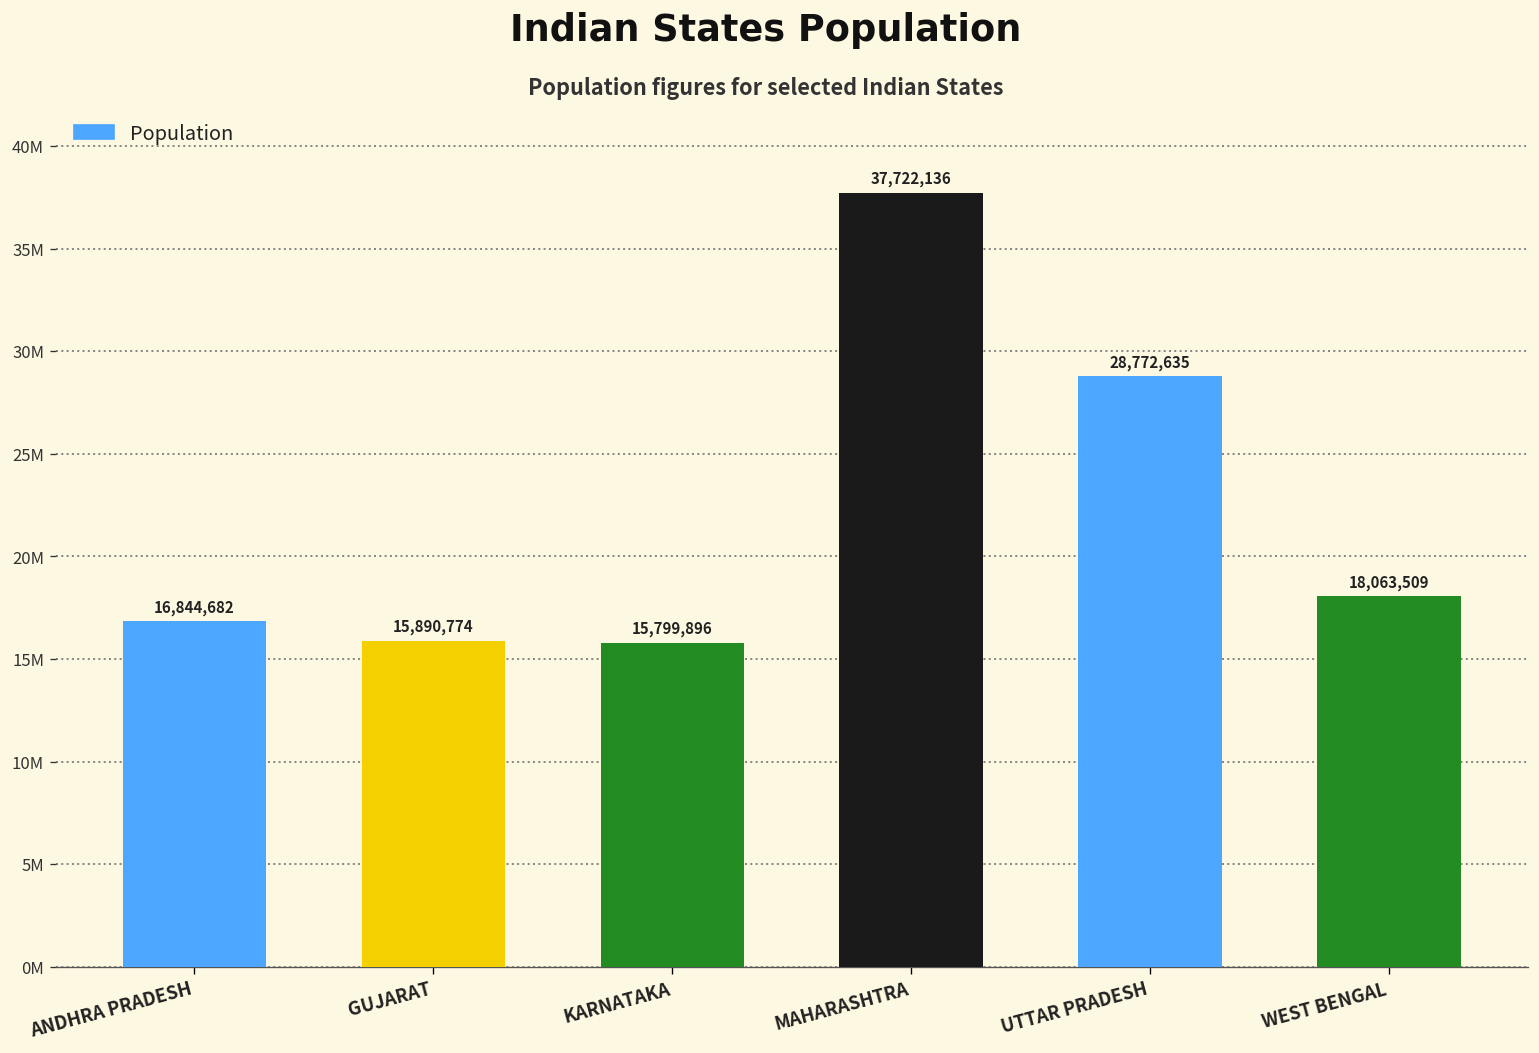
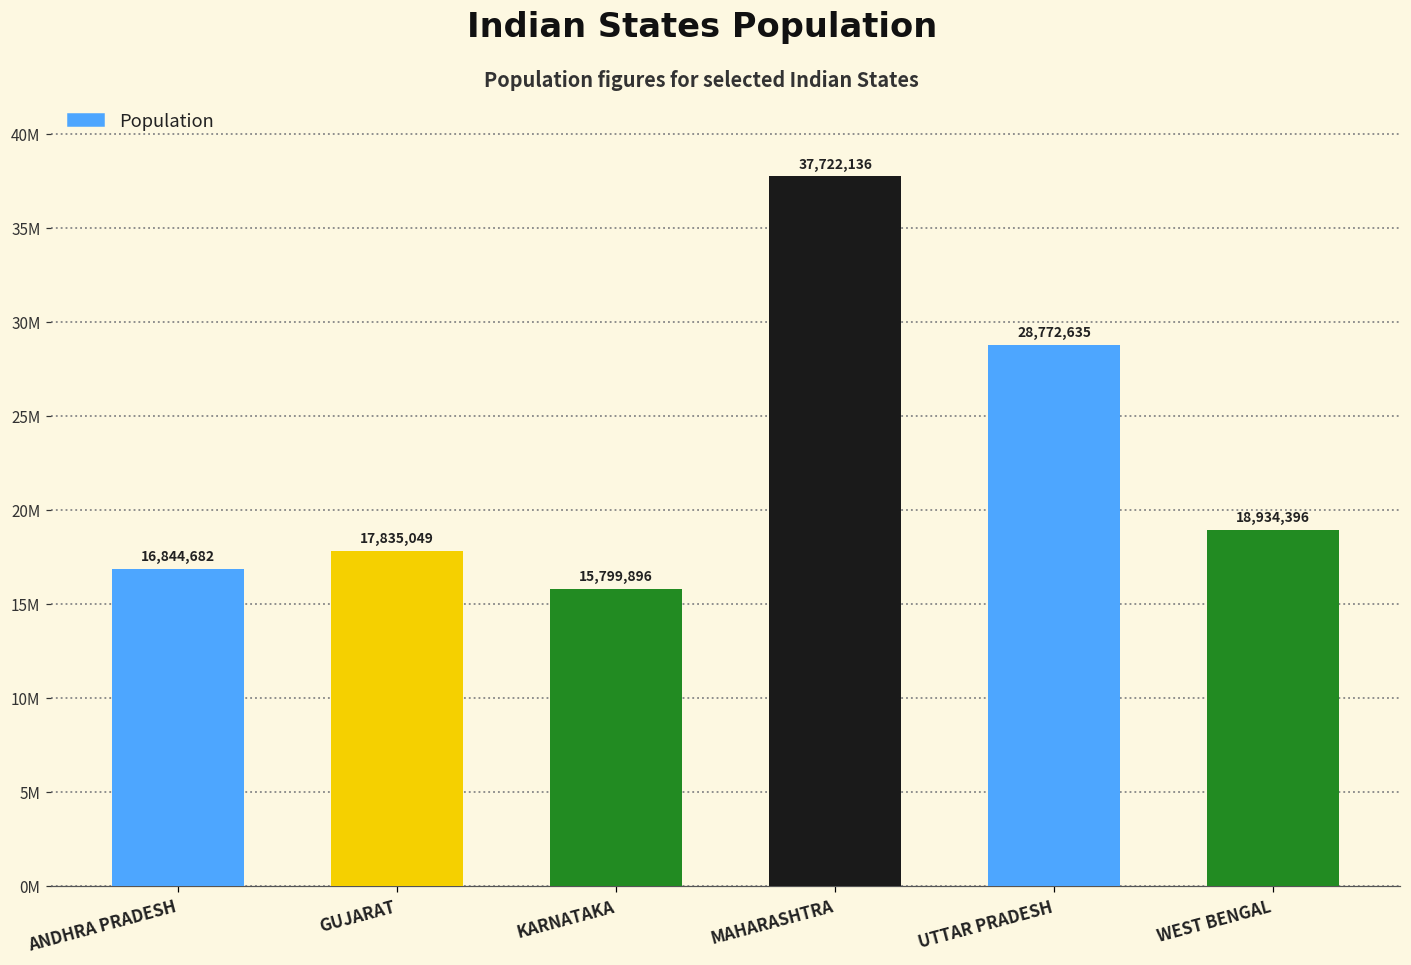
  {
    "ANDHRA PRADESH": "16,844,682",
-   "GUJARAT": "15,890,774",
+   "GUJARAT": "17,835,049",
    "KARNATAKA": "15,799,896",
    "MAHARASHTRA": "37,722,136",
    "UTTAR PRADESH": "28,772,635",
-   "WEST BENGAL": "18,063,509"
+   "WEST BENGAL": "18,934,396"
  }
